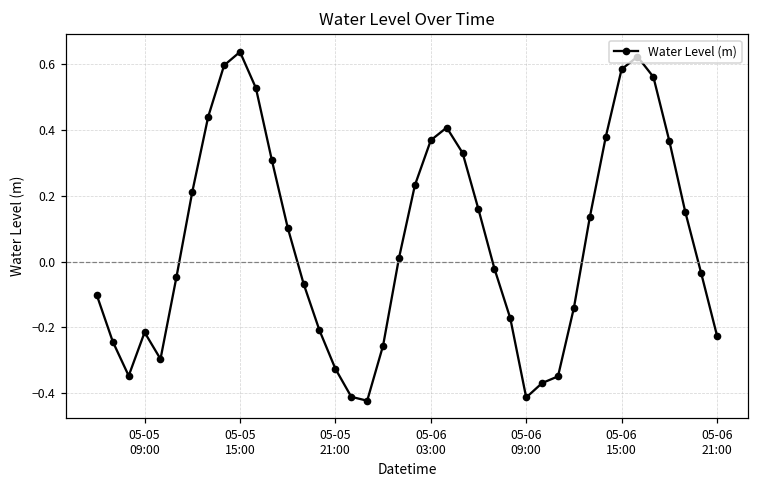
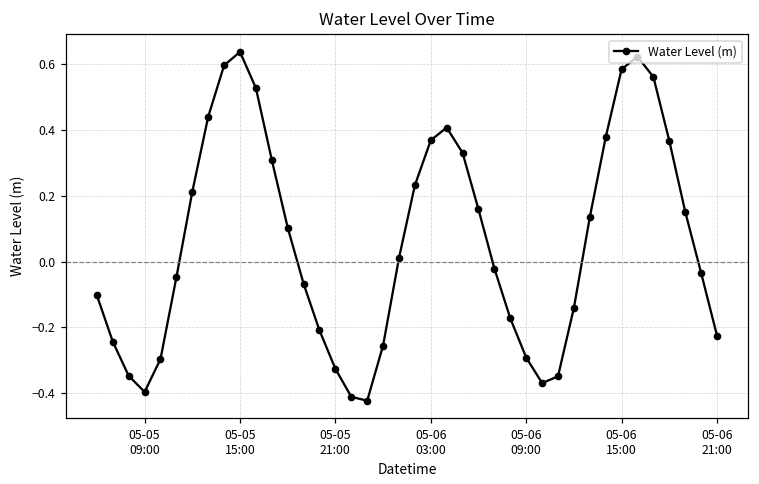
  {
-   "05-05 09:00": -0.22,
+   "05-05 09:00": -0.40,
    "05-05 15:00": 0.64,
    "05-05 21:00": -0.33,
    "05-06 03:00": 0.37,
-   "05-06 09:00": -0.41,
+   "05-06 09:00": -0.29,
    "05-06 15:00": 0.59,
    "05-06 21:00": -0.23
  }
